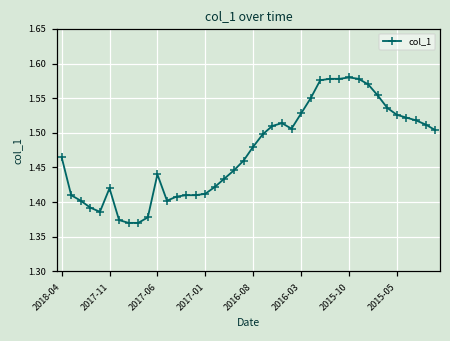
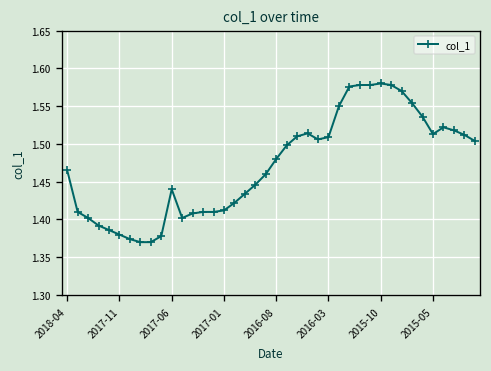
  {
    "2018-04": 1.47,
-   "2017-11": 1.42,
+   "2017-11": 1.38,
    "2017-06": 1.44,
    "2017-01": 1.41,
    "2016-08": 1.48,
-   "2016-03": 1.53,
+   "2016-03": 1.51,
    "2015-10": 1.58,
-   "2015-05": 1.53
+   "2015-05": 1.51
  }
